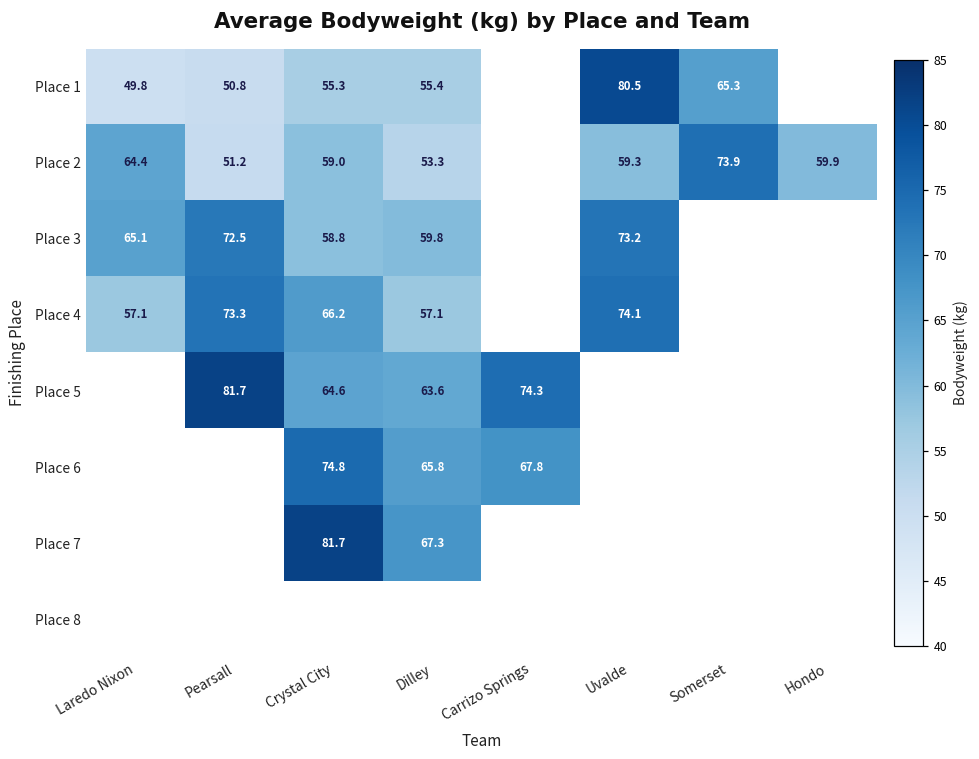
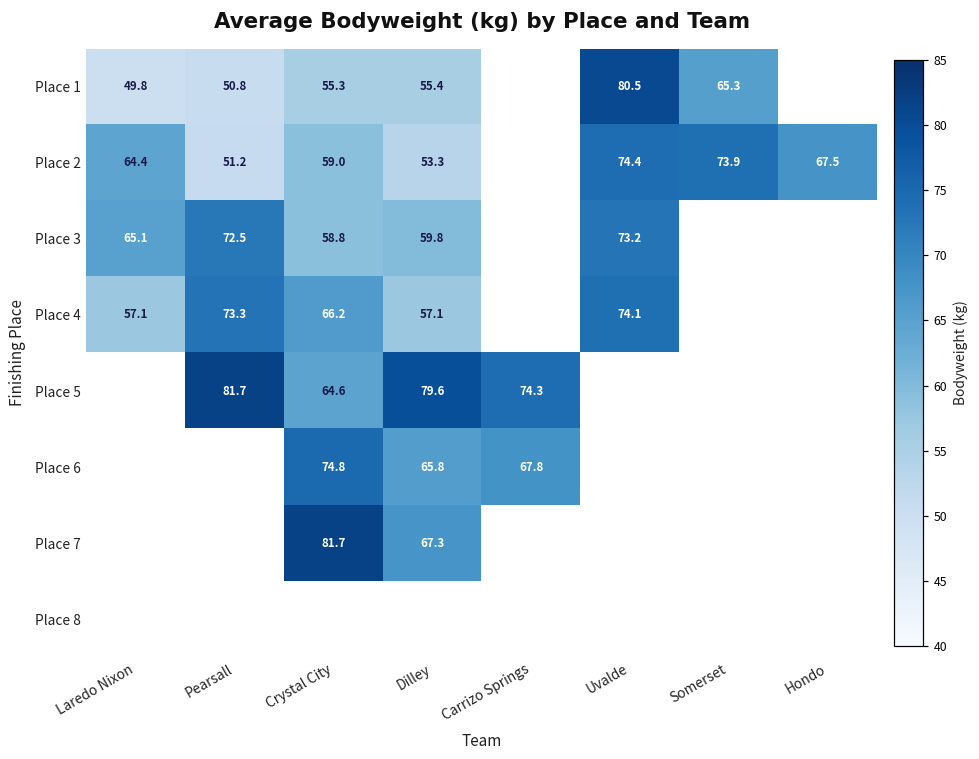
  {
    "Place 1": {
      "Laredo Nixon": 49.8,
      "Pearsall": 50.8,
      "Crystal City": 55.3,
      "Dilley": 55.4,
      "Uvalde": 80.5,
      "Somerset": 65.3
    },
    "Place 2": {
      "Laredo Nixon": 64.4,
      "Pearsall": 51.2,
      "Crystal City": 59.0,
      "Dilley": 53.3,
-     "Uvalde": 59.3,
+     "Uvalde": 74.4,
      "Somerset": 73.9,
-     "Hondo": 59.9
+     "Hondo": 67.5
    },
    "Place 3": {
      "Laredo Nixon": 65.1,
      "Pearsall": 72.5,
      "Crystal City": 58.8,
      "Dilley": 59.8,
      "Uvalde": 73.2
    },
    "Place 4": {
      "Laredo Nixon": 57.1,
      "Pearsall": 73.3,
      "Crystal City": 66.2,
      "Dilley": 57.1,
      "Uvalde": 74.1
    },
    "Place 5": {
      "Pearsall": 81.7,
      "Crystal City": 64.6,
-     "Dilley": 63.6,
+     "Dilley": 79.6,
      "Carrizo Springs": 74.3
    },
    "Place 6": {
      "Crystal City": 74.8,
      "Dilley": 65.8,
      "Carrizo Springs": 67.8
    },
    "Place 7": {
      "Crystal City": 81.7,
      "Dilley": 67.3
    }
  }
